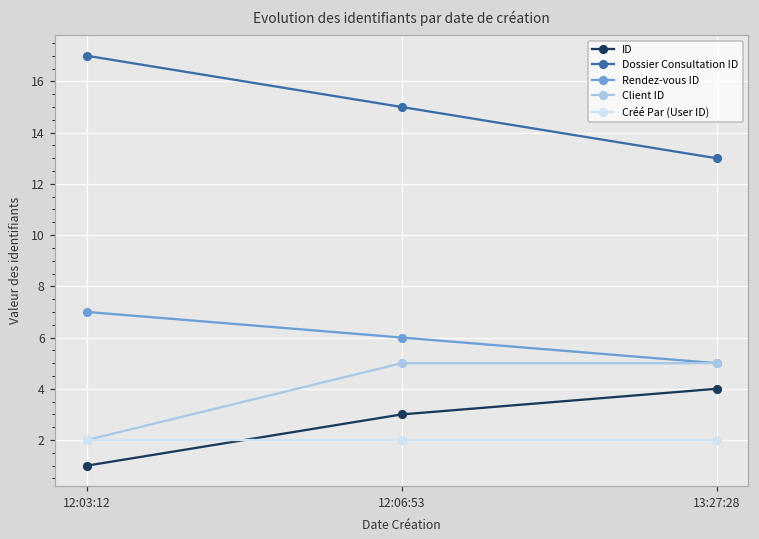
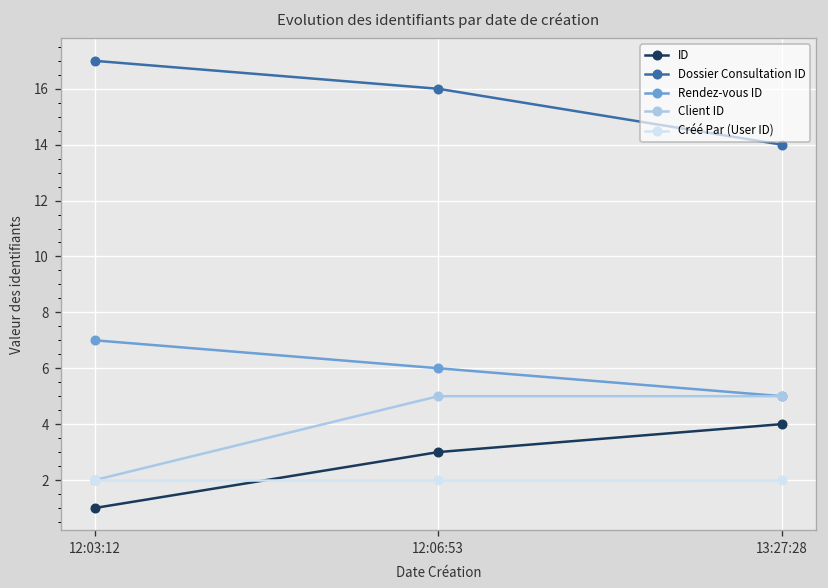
  {
    "ID": {
      "12:03:12": 1,
      "12:06:53": 3,
      "13:27:28": 4
    },
    "Dossier Consultation ID": {
      "12:03:12": 17,
-     "12:06:53": 15,
-     "13:27:28": 13
+     "12:06:53": 16,
+     "13:27:28": 14
    },
    "Rendez-vous ID": {
      "12:03:12": 7,
      "12:06:53": 6
    }
  }
